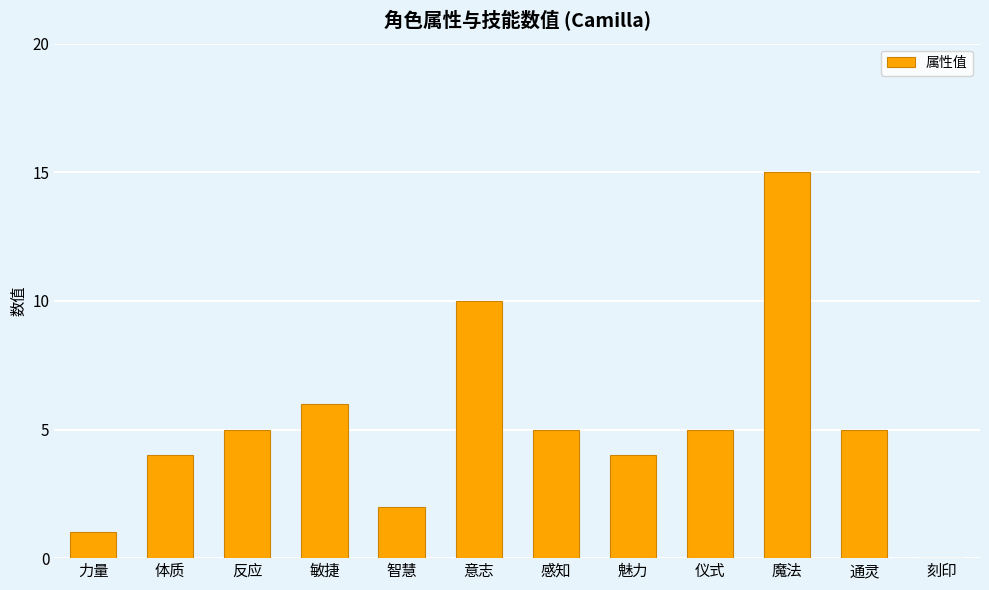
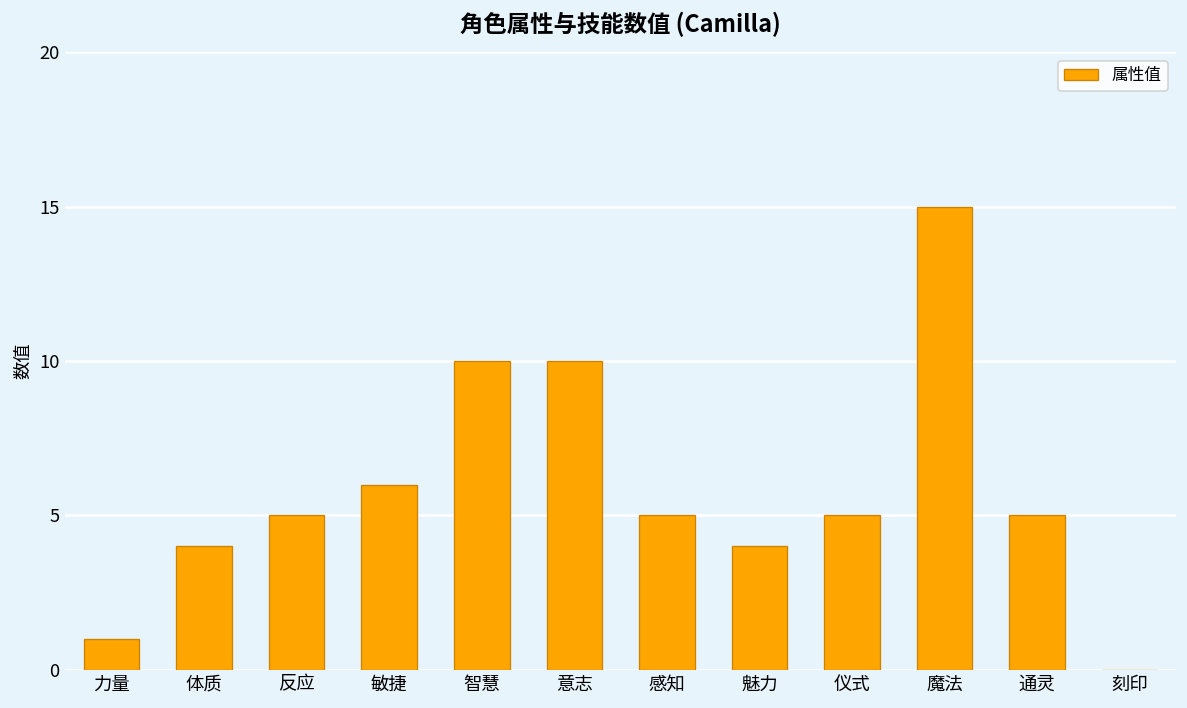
  {
    "力量": 1,
    "体质": 4,
    "反应": 5,
    "敏捷": 6,
-   "智慧": 2,
+   "智慧": 10,
    "意志": 10,
    "感知": 5,
    "魅力": 4,
    "仪式": 5,
    "魔法": 15,
    "通灵": 5,
    "刻印": 0
  }
